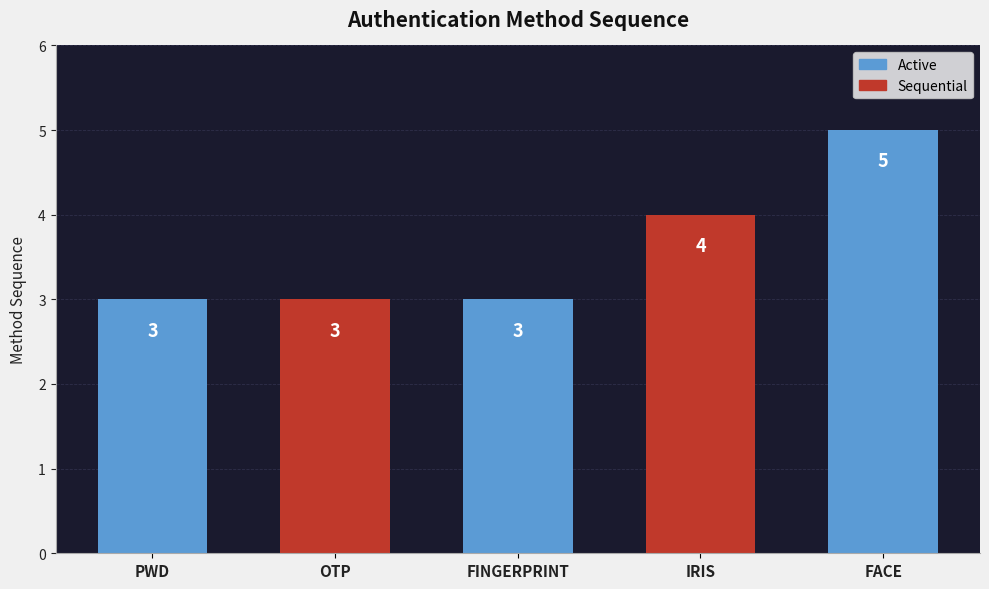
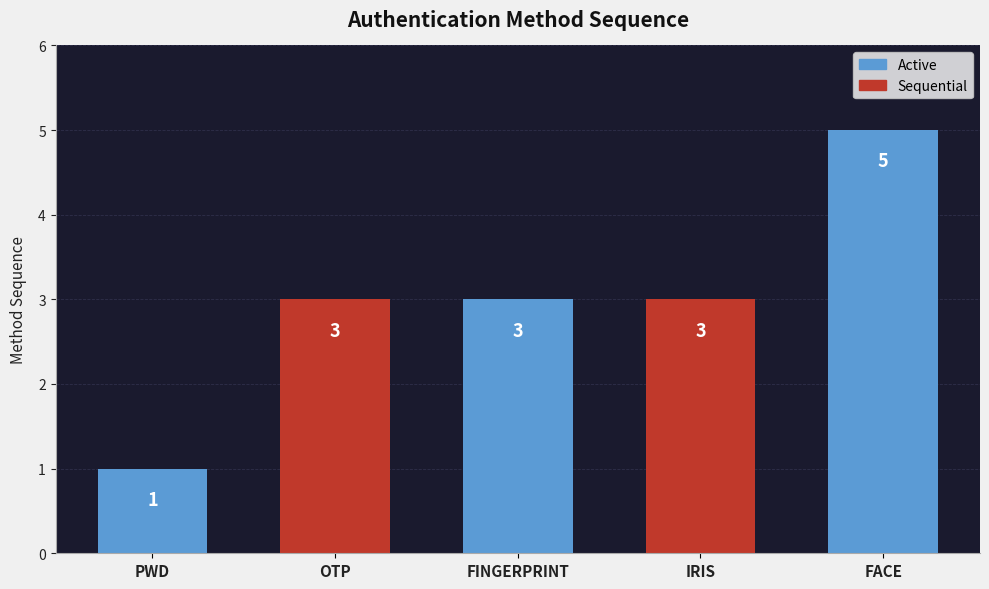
  {
-   "PWD": 3,
+   "PWD": 1,
    "OTP": 3,
    "FINGERPRINT": 3,
-   "IRIS": 4,
+   "IRIS": 3,
    "FACE": 5
  }
